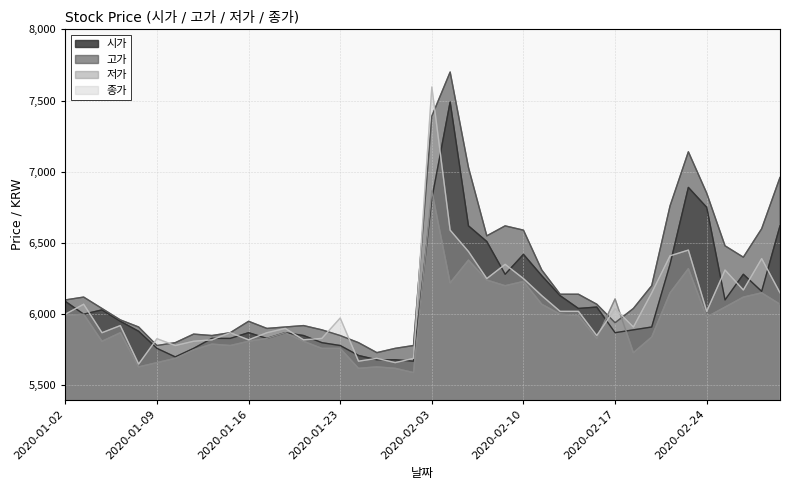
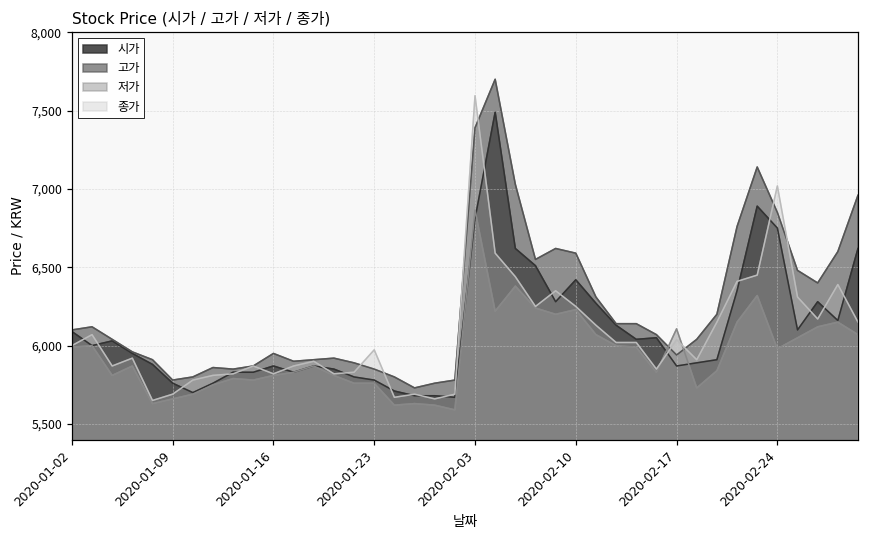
  {
    "저가": {
      "2020-01-09": "5,660",
      "2020-01-23": "5,760",
      "2020-02-03": "6,870",
      "2020-02-10": "6,230",
      "2020-02-17": "6,110",
      "2020-02-24": "5,980"
    },
    "종가": {
-     "2020-01-09": "5,830",
+     "2020-01-09": "5,690",
      "2020-01-23": "5,970",
      "2020-02-03": "7,600",
      "2020-02-10": "6,250",
      "2020-02-17": "6,040",
-     "2020-02-24": "6,020"
+     "2020-02-24": "7,020"
    }
  }
